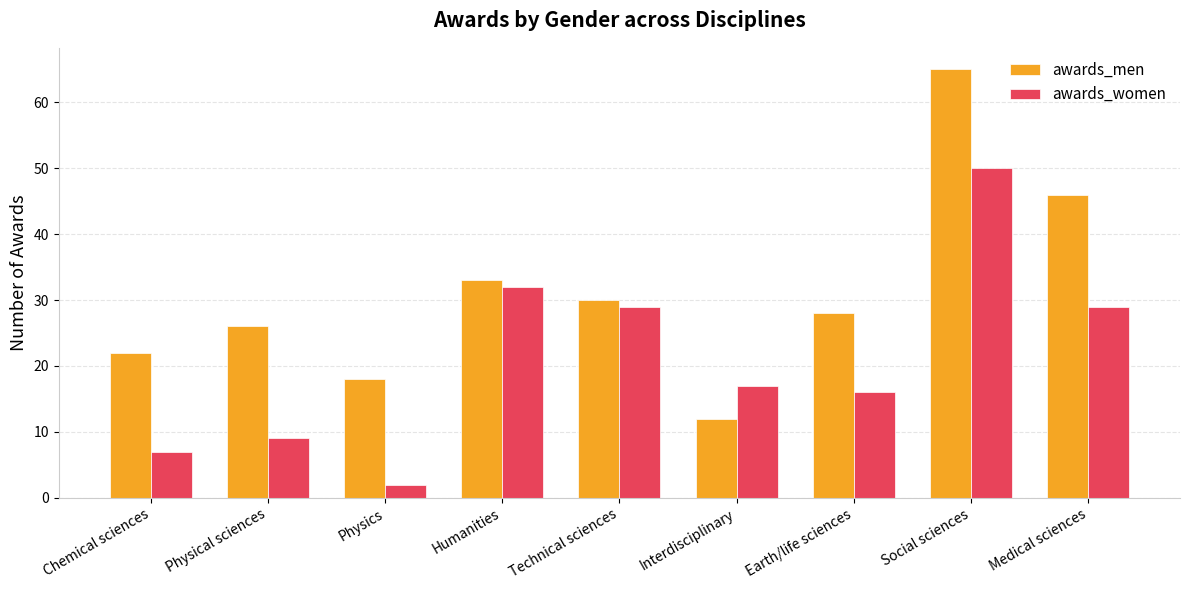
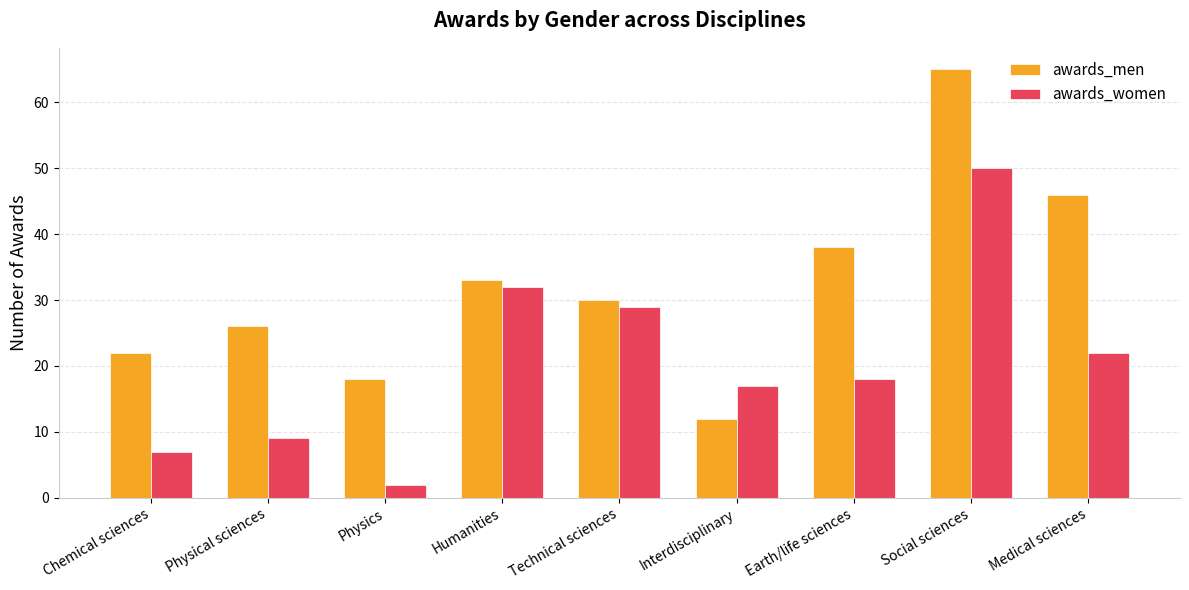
  {
    "awards_men": {
      "Chemical sciences": 22,
      "Physical sciences": 26,
      "Physics": 18,
      "Humanities": 33,
      "Technical sciences": 30,
      "Interdisciplinary": 12,
-     "Earth/life sciences": 28,
+     "Earth/life sciences": 38,
      "Social sciences": 65,
      "Medical sciences": 46
    },
    "awards_women": {
      "Chemical sciences": 7,
      "Physical sciences": 9,
      "Physics": 2,
      "Humanities": 32,
      "Technical sciences": 29,
      "Interdisciplinary": 17,
-     "Earth/life sciences": 16,
+     "Earth/life sciences": 18,
      "Social sciences": 50,
-     "Medical sciences": 29
+     "Medical sciences": 22
    }
  }
